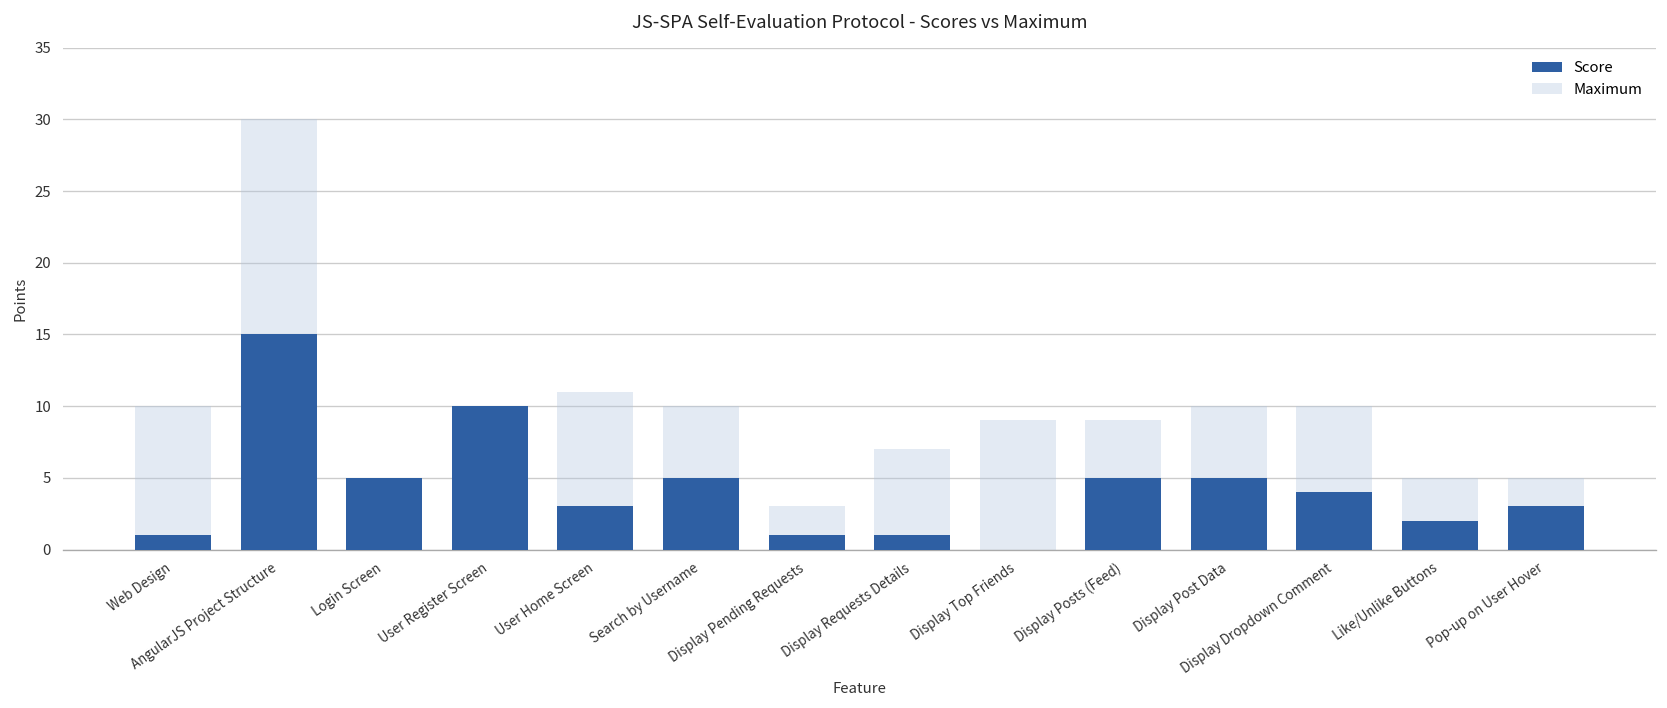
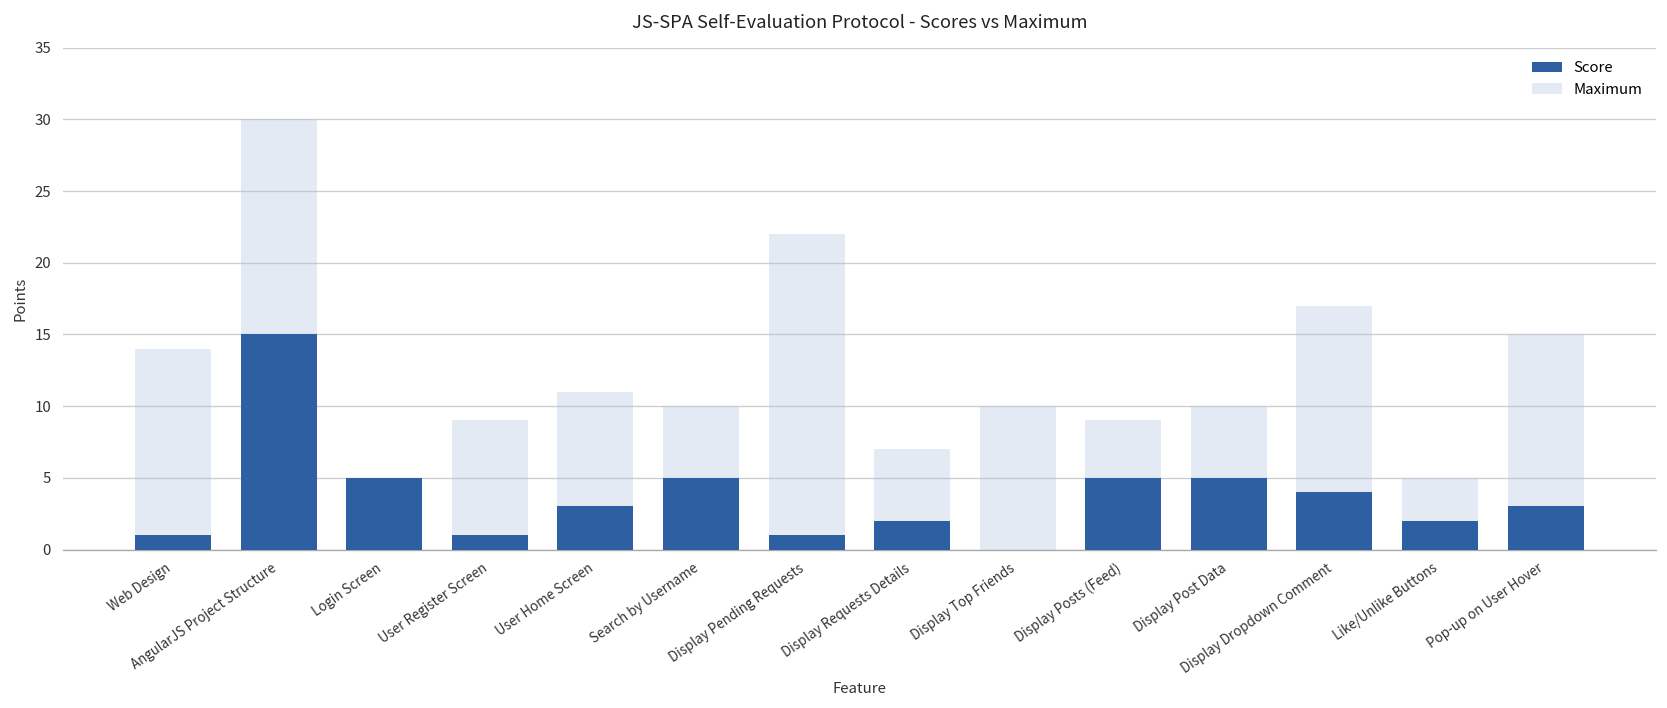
  {
    "Score": {
      "Login Screen": 5,
-     "User Register Screen": 10,
-     "Display Requests Details": 1,
+     "User Register Screen": 1,
+     "Display Requests Details": 2,
      "Display Top Friends": 0
    },
    "Maximum": {
-     "Web Design": 10,
+     "Web Design": 14,
      "AngularJS Project Structure": 30,
      "User Home Screen": 11,
      "Search by Username": 10,
-     "Display Pending Requests": 3,
+     "Display Pending Requests": 22,
      "Display Requests Details": 7,
-     "Display Top Friends": 9,
+     "Display Top Friends": 10,
      "Display Posts (Feed)": 9,
      "Display Post Data": 10,
-     "Display Dropdown Comment": 10,
+     "Display Dropdown Comment": 17,
      "Like/Unlike Buttons": 5,
-     "Pop-up on User Hover": 5
+     "Pop-up on User Hover": 15
    }
  }
